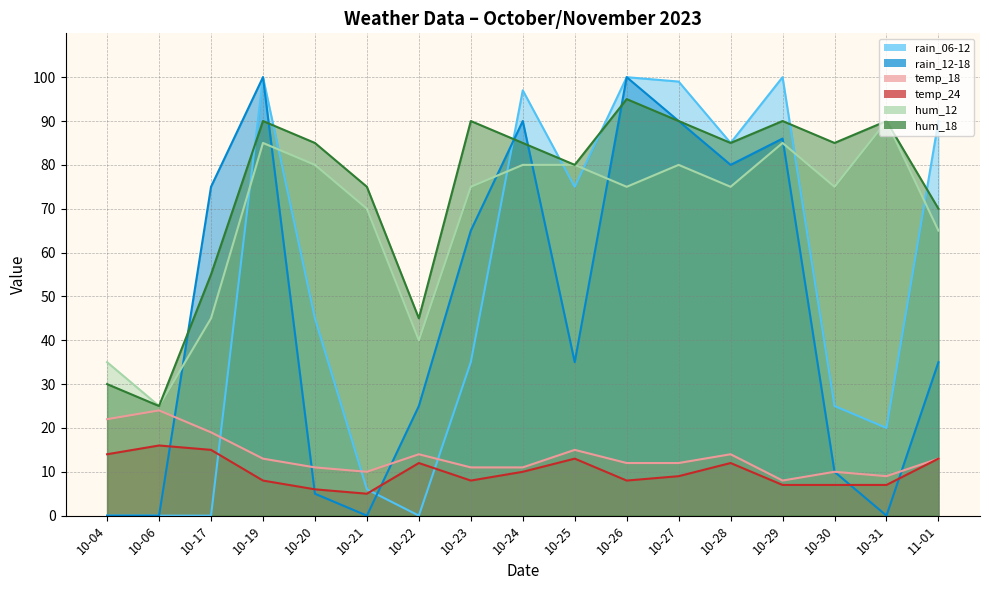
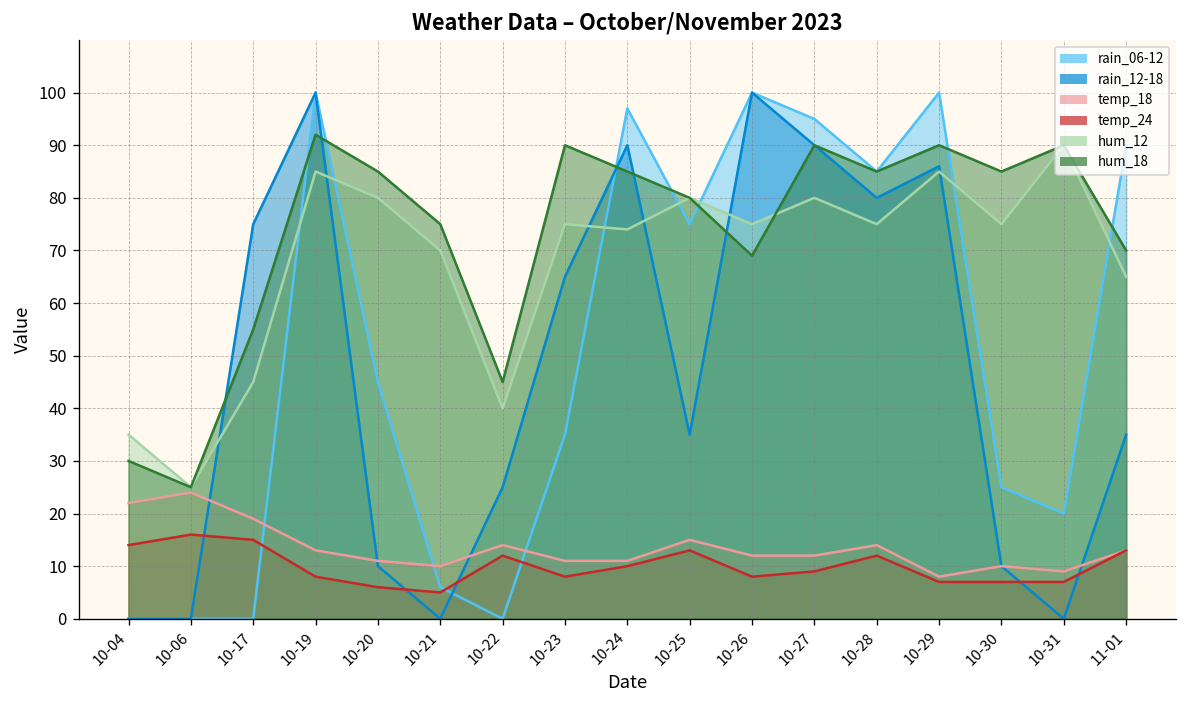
  {
    "rain_06-12": {
      "10-17": 0,
      "10-20": 45,
      "10-21": 6,
      "10-22": 0,
      "10-23": 35,
      "10-24": 97,
      "10-25": 75,
-     "10-27": 99,
+     "10-27": 95,
      "10-29": 100,
      "10-30": 25,
      "10-31": 20
    },
    "rain_12-18": {
      "10-17": 75,
-     "10-20": 5,
+     "10-20": 10,
      "10-21": 0,
      "10-22": 25,
      "10-23": 65,
      "10-24": 90,
      "10-25": 35,
      "10-28": 80,
      "10-29": 86,
      "10-31": 0,
      "11-01": 35
    },
    "temp_18": {
      "10-04": 22,
      "10-06": 24,
      "10-17": 19,
      "10-19": 13,
      "10-20": 11,
      "10-21": 10,
      "10-22": 14,
      "10-23": 11,
      "10-24": 11,
      "10-25": 15,
      "10-26": 12,
      "10-27": 12,
      "10-28": 14,
      "10-29": 8,
      "10-31": 9
    },
    "temp_24": {
      "10-04": 14,
      "10-06": 16,
      "10-17": 15,
      "10-19": 8,
      "10-20": 6,
      "10-21": 5,
      "10-22": 12,
      "10-23": 8,
      "10-24": 10,
      "10-25": 13,
      "10-26": 8,
      "10-27": 9,
      "10-28": 12,
      "10-29": 7,
      "10-30": 7,
      "10-31": 7
    },
    "hum_12": {
      "10-04": 35,
      "10-17": 45,
      "10-19": 85,
      "10-20": 80,
      "10-21": 70,
      "10-22": 40,
      "10-23": 75,
-     "10-24": 80,
+     "10-24": 74,
      "10-26": 75,
      "10-27": 80,
      "10-28": 75,
      "10-29": 85,
      "10-30": 75,
      "11-01": 65
    },
    "hum_18": {
      "10-04": 30,
      "10-17": 55,
-     "10-19": 90,
+     "10-19": 92,
      "10-20": 85,
      "10-21": 75,
      "10-22": 45,
      "10-23": 90,
      "10-24": 85,
-     "10-26": 95,
+     "10-26": 69,
      "10-29": 90,
      "10-30": 85,
      "11-01": 70
    }
  }
